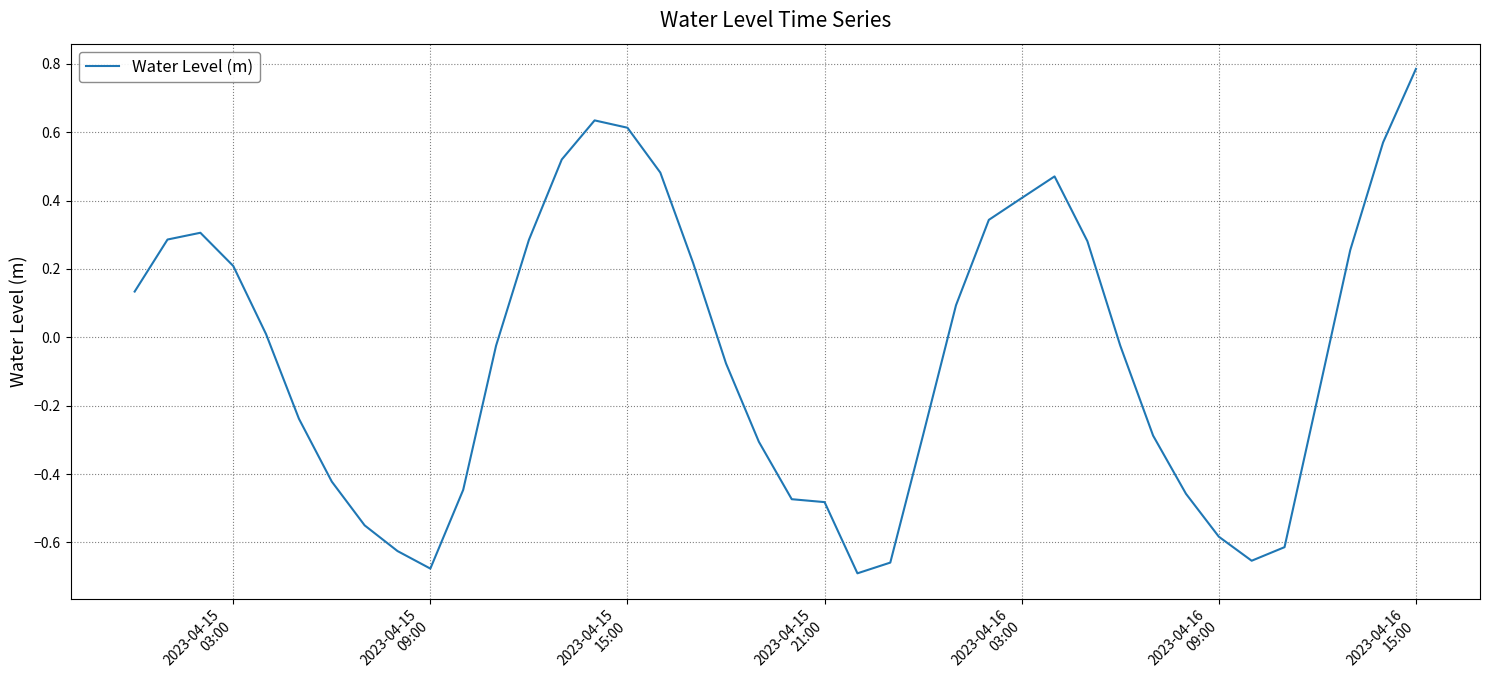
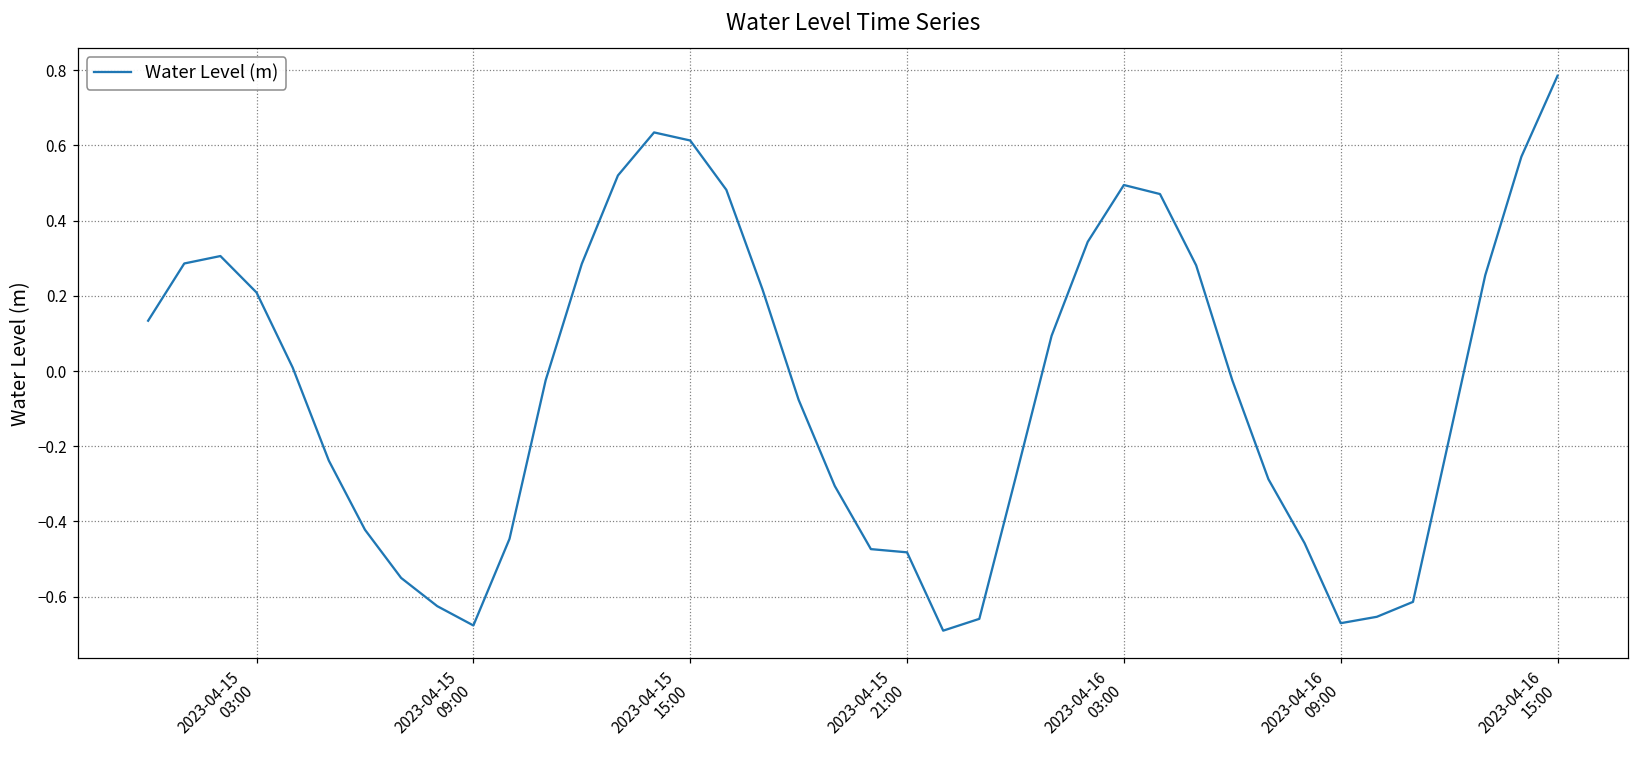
  {
    "2023-04-15 03:00": 0.21,
    "2023-04-15 09:00": -0.68,
    "2023-04-15 15:00": 0.61,
    "2023-04-15 21:00": -0.48,
-   "2023-04-16 03:00": 0.41,
-   "2023-04-16 09:00": -0.58,
+   "2023-04-16 03:00": 0.49,
+   "2023-04-16 09:00": -0.67,
    "2023-04-16 15:00": 0.79
  }
